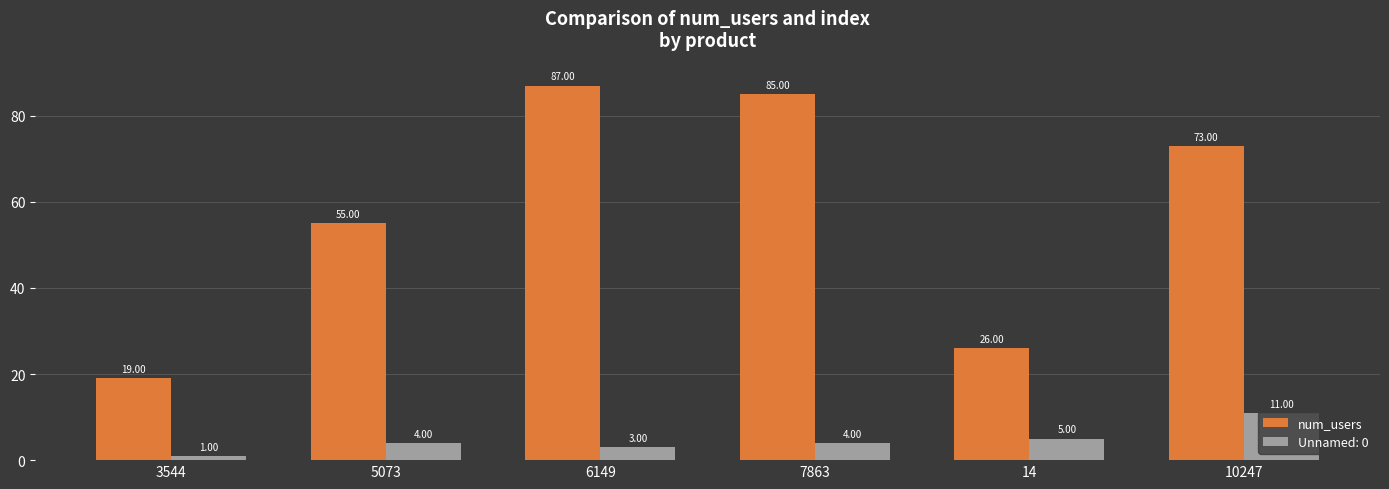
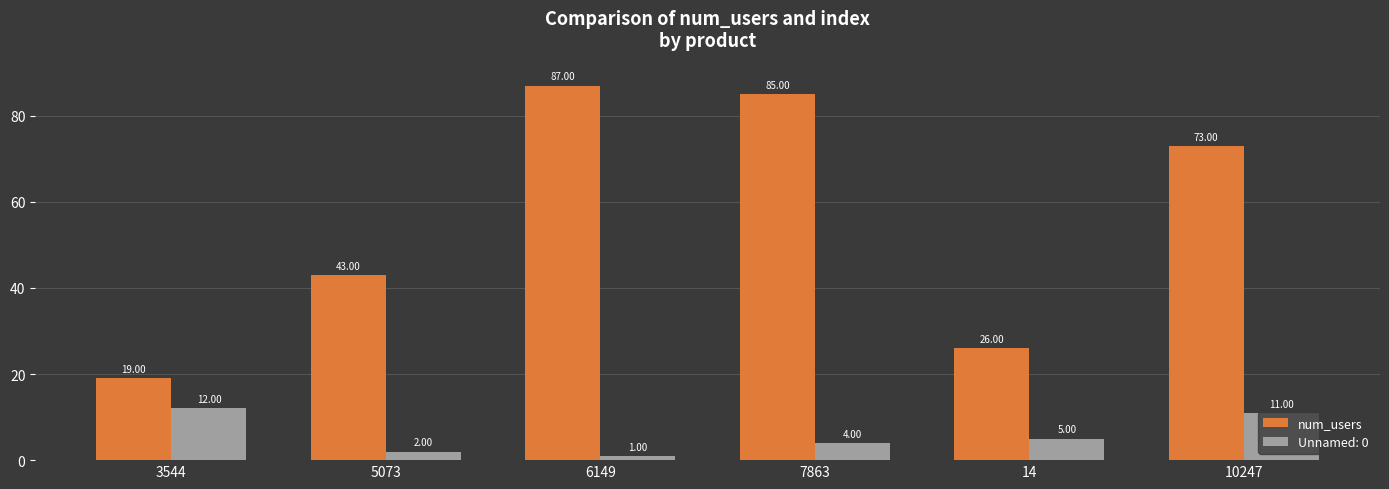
  {
    "num_users": {
      "3544": 19.00,
-     "5073": 55.00,
+     "5073": 43.00,
      "6149": 87.00,
      "7863": 85.00,
      "14": 26.00,
      "10247": 73.00
    },
    "Unnamed: 0": {
-     "3544": 1.00,
-     "5073": 4.00,
-     "6149": 3.00,
+     "3544": 12.00,
+     "5073": 2.00,
+     "6149": 1.00,
      "7863": 4.00,
      "14": 5.00
    }
  }
